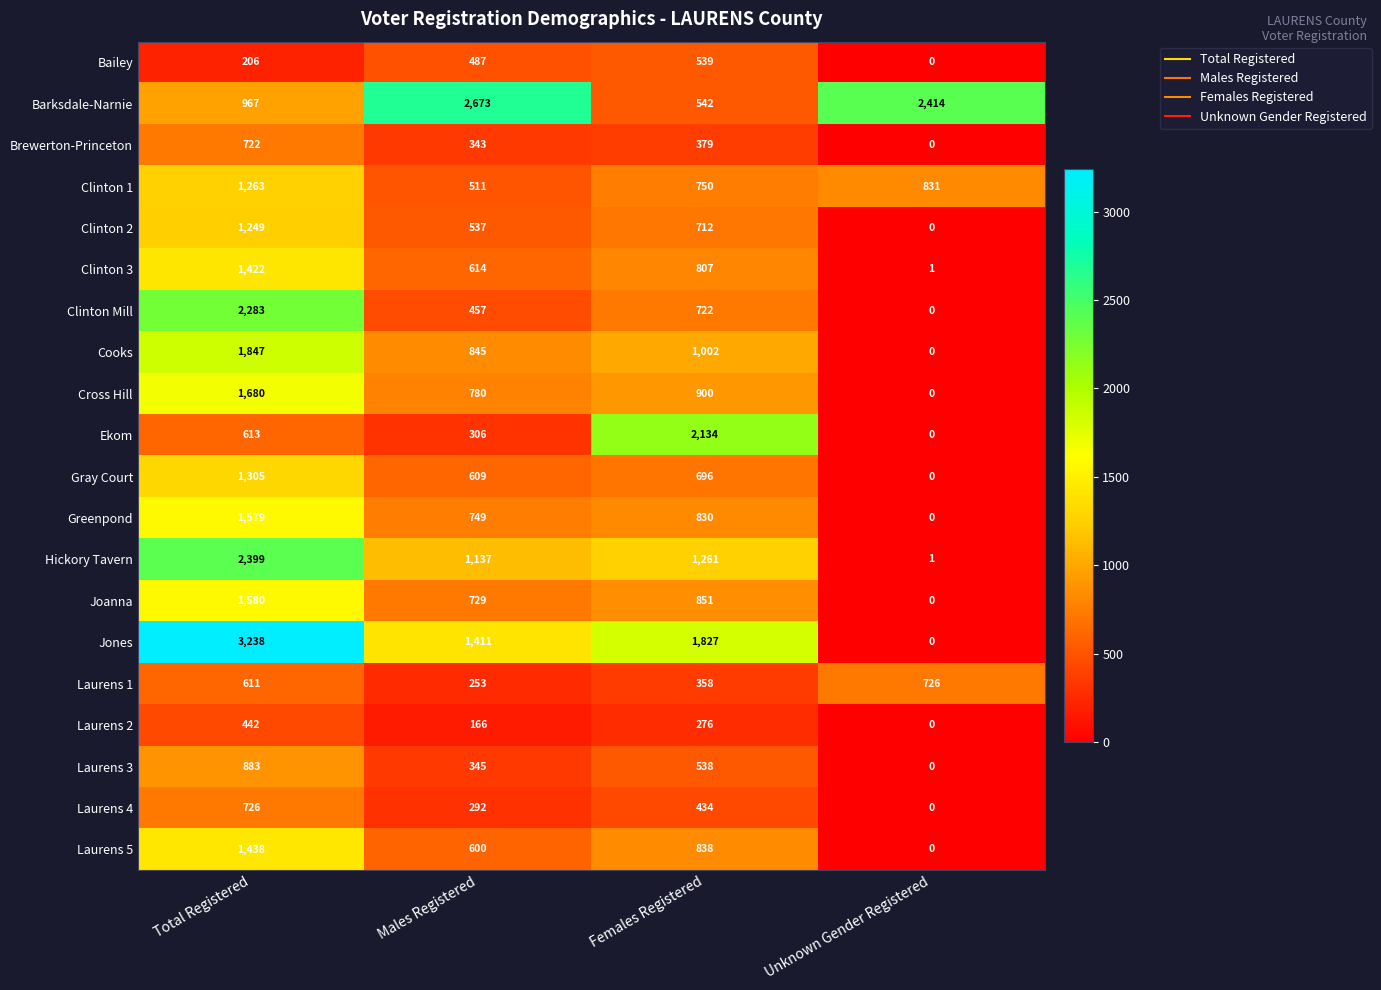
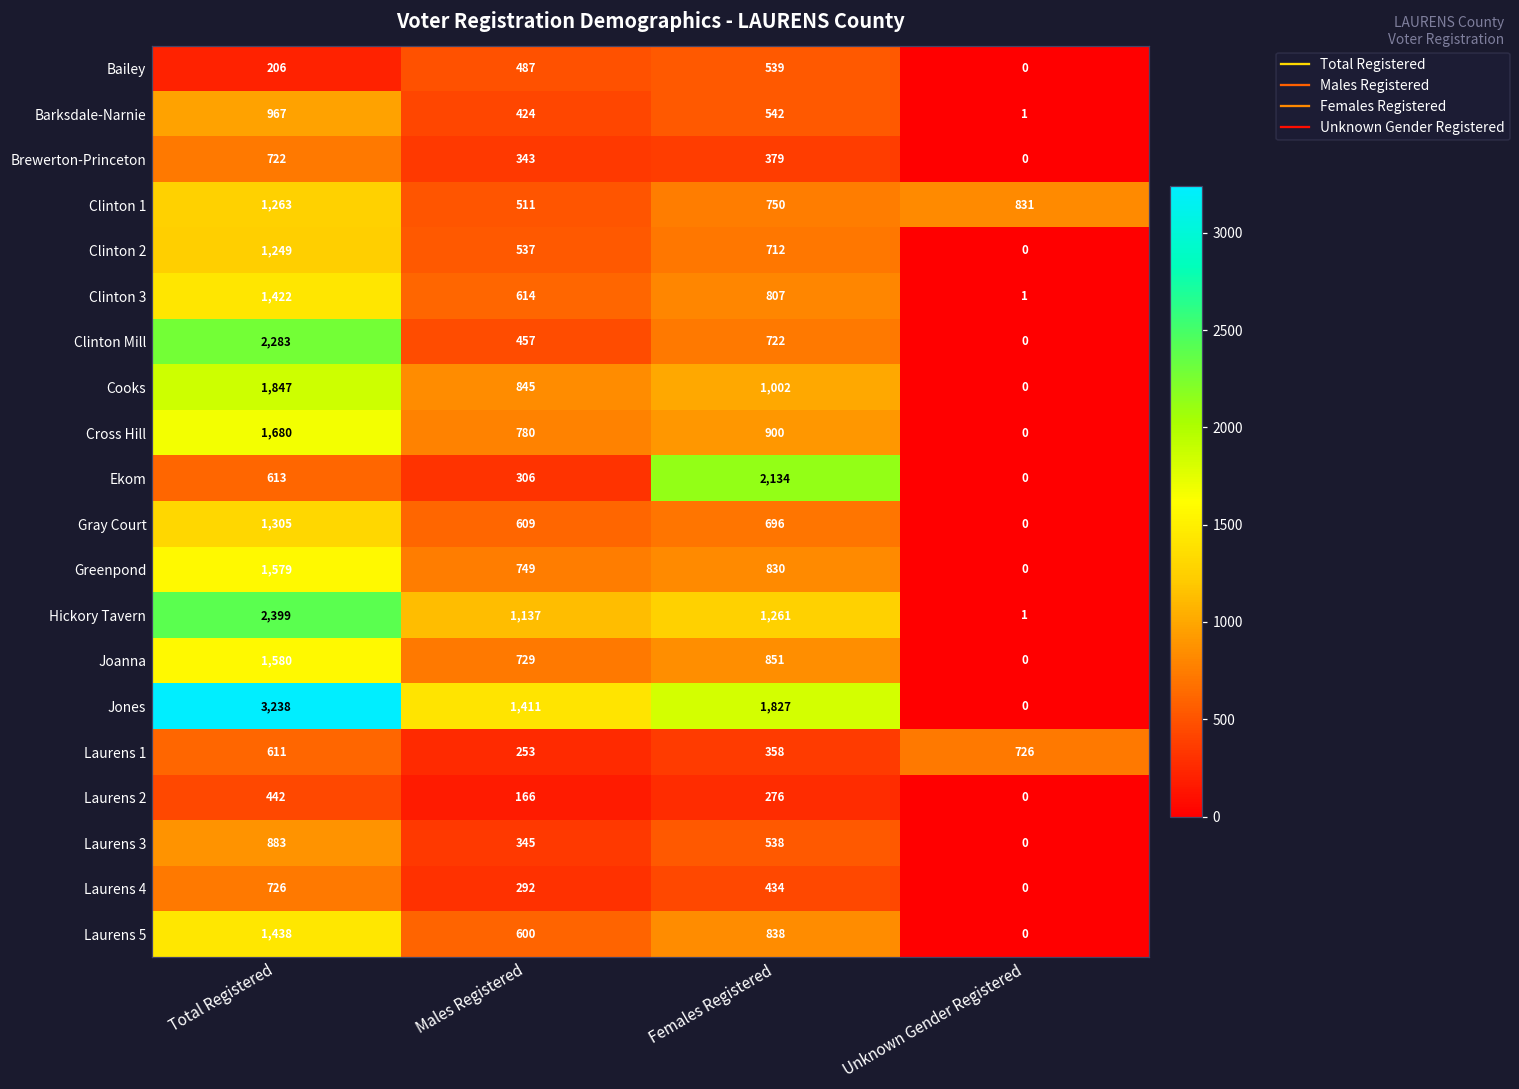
  {
    "Bailey": {
      "Total Registered": "206",
      "Males Registered": "487",
      "Females Registered": "539",
      "Unknown Gender Registered": "0"
    },
    "Barksdale-Narnie": {
      "Total Registered": "967",
-     "Males Registered": "2,673",
+     "Males Registered": "424",
      "Females Registered": "542",
-     "Unknown Gender Registered": "2,414"
+     "Unknown Gender Registered": "1"
    },
    "Brewerton-Princeton": {
      "Total Registered": "722",
      "Males Registered": "343",
      "Females Registered": "379",
      "Unknown Gender Registered": "0"
    },
    "Clinton 1": {
      "Total Registered": "1,263",
      "Males Registered": "511",
      "Females Registered": "750",
      "Unknown Gender Registered": "831"
    },
    "Clinton 2": {
      "Total Registered": "1,249",
      "Males Registered": "537",
      "Females Registered": "712",
      "Unknown Gender Registered": "0"
    },
    "Clinton 3": {
      "Total Registered": "1,422",
      "Males Registered": "614",
      "Females Registered": "807",
      "Unknown Gender Registered": "1"
    },
    "Clinton Mill": {
      "Total Registered": "2,283",
      "Males Registered": "457",
      "Females Registered": "722",
      "Unknown Gender Registered": "0"
    },
    "Cooks": {
      "Total Registered": "1,847",
      "Males Registered": "845",
      "Females Registered": "1,002",
      "Unknown Gender Registered": "0"
    },
    "Cross Hill": {
      "Total Registered": "1,680",
      "Males Registered": "780",
      "Females Registered": "900",
      "Unknown Gender Registered": "0"
    },
    "Ekom": {
      "Total Registered": "613",
      "Males Registered": "306",
      "Females Registered": "2,134",
      "Unknown Gender Registered": "0"
    },
    "Gray Court": {
      "Total Registered": "1,305",
      "Males Registered": "609",
      "Females Registered": "696",
      "Unknown Gender Registered": "0"
    },
    "Greenpond": {
      "Total Registered": "1,579",
      "Males Registered": "749",
      "Females Registered": "830",
      "Unknown Gender Registered": "0"
    },
    "Hickory Tavern": {
      "Total Registered": "2,399",
      "Males Registered": "1,137",
      "Females Registered": "1,261",
      "Unknown Gender Registered": "1"
    },
    "Joanna": {
      "Total Registered": "1,580",
      "Males Registered": "729",
      "Females Registered": "851",
      "Unknown Gender Registered": "0"
    },
    "Jones": {
      "Total Registered": "3,238",
      "Males Registered": "1,411",
      "Females Registered": "1,827",
      "Unknown Gender Registered": "0"
    },
    "Laurens 1": {
      "Total Registered": "611",
      "Males Registered": "253",
      "Females Registered": "358",
      "Unknown Gender Registered": "726"
    },
    "Laurens 2": {
      "Total Registered": "442",
      "Males Registered": "166",
      "Females Registered": "276",
      "Unknown Gender Registered": "0"
    },
    "Laurens 3": {
      "Total Registered": "883",
      "Males Registered": "345",
      "Females Registered": "538",
      "Unknown Gender Registered": "0"
    },
    "Laurens 4": {
      "Total Registered": "726",
      "Males Registered": "292",
      "Females Registered": "434",
      "Unknown Gender Registered": "0"
    },
    "Laurens 5": {
      "Total Registered": "1,438",
      "Males Registered": "600",
      "Females Registered": "838",
      "Unknown Gender Registered": "0"
    }
  }
